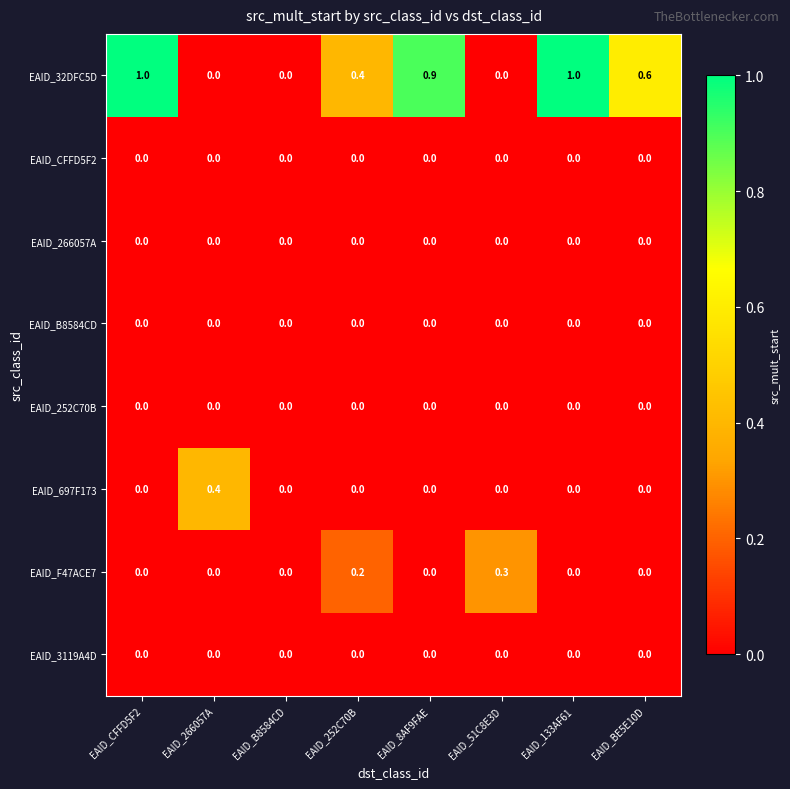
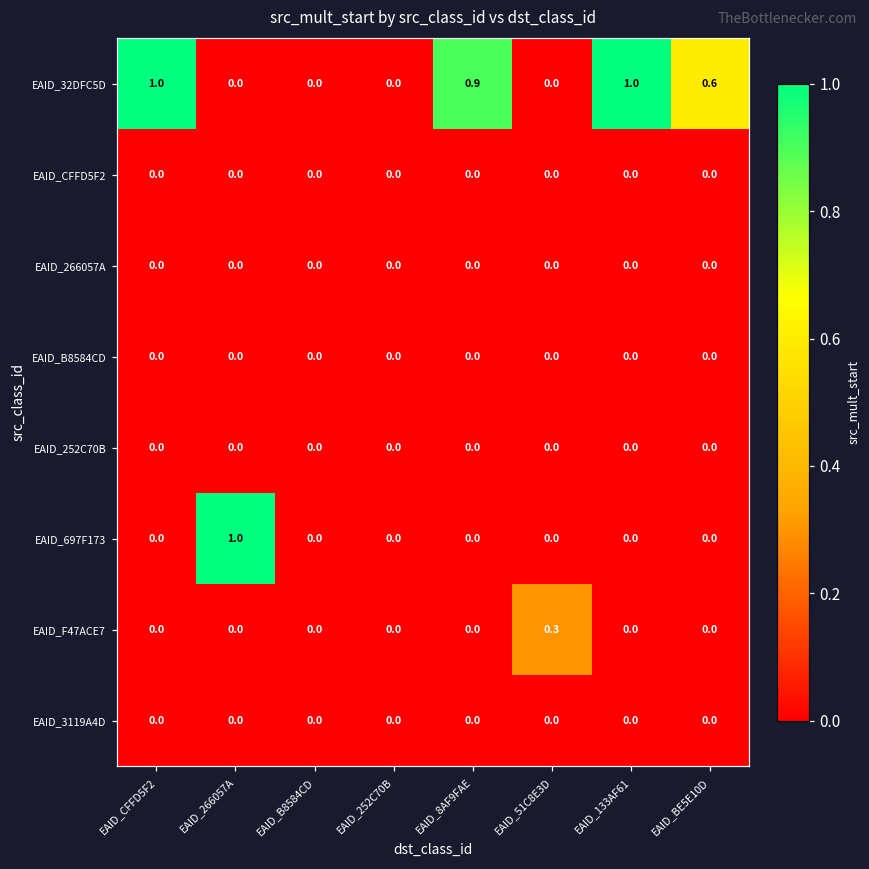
  {
    "EAID_32DFC5D": {
      "EAID_CFFD5F2": 1.0,
      "EAID_266057A": 0.0,
      "EAID_B8584CD": 0.0,
-     "EAID_252C70B": 0.4,
+     "EAID_252C70B": 0.0,
      "EAID_8AF9FAE": 0.9,
      "EAID_51C8E3D": 0.0,
      "EAID_133AF61": 1.0,
      "EAID_BE5E10D": 0.6
    },
    "EAID_CFFD5F2": {
      "EAID_CFFD5F2": 0.0,
      "EAID_266057A": 0.0,
      "EAID_B8584CD": 0.0,
      "EAID_252C70B": 0.0,
      "EAID_8AF9FAE": 0.0,
      "EAID_51C8E3D": 0.0,
      "EAID_133AF61": 0.0,
      "EAID_BE5E10D": 0.0
    },
    "EAID_266057A": {
      "EAID_CFFD5F2": 0.0,
      "EAID_266057A": 0.0,
      "EAID_B8584CD": 0.0,
      "EAID_252C70B": 0.0,
      "EAID_8AF9FAE": 0.0,
      "EAID_51C8E3D": 0.0,
      "EAID_133AF61": 0.0,
      "EAID_BE5E10D": 0.0
    },
    "EAID_B8584CD": {
      "EAID_CFFD5F2": 0.0,
      "EAID_266057A": 0.0,
      "EAID_B8584CD": 0.0,
      "EAID_252C70B": 0.0,
      "EAID_8AF9FAE": 0.0,
      "EAID_51C8E3D": 0.0,
      "EAID_133AF61": 0.0,
      "EAID_BE5E10D": 0.0
    },
    "EAID_252C70B": {
      "EAID_CFFD5F2": 0.0,
      "EAID_266057A": 0.0,
      "EAID_B8584CD": 0.0,
      "EAID_252C70B": 0.0,
      "EAID_8AF9FAE": 0.0,
      "EAID_51C8E3D": 0.0,
      "EAID_133AF61": 0.0,
      "EAID_BE5E10D": 0.0
    },
    "EAID_697F173": {
      "EAID_CFFD5F2": 0.0,
-     "EAID_266057A": 0.4,
+     "EAID_266057A": 1.0,
      "EAID_B8584CD": 0.0,
      "EAID_252C70B": 0.0,
      "EAID_8AF9FAE": 0.0,
      "EAID_51C8E3D": 0.0,
      "EAID_133AF61": 0.0,
      "EAID_BE5E10D": 0.0
    },
    "EAID_F47ACE7": {
      "EAID_CFFD5F2": 0.0,
      "EAID_266057A": 0.0,
      "EAID_B8584CD": 0.0,
-     "EAID_252C70B": 0.2,
+     "EAID_252C70B": 0.0,
      "EAID_8AF9FAE": 0.0,
      "EAID_51C8E3D": 0.3,
      "EAID_133AF61": 0.0,
      "EAID_BE5E10D": 0.0
    },
    "EAID_3119A4D": {
      "EAID_CFFD5F2": 0.0,
      "EAID_266057A": 0.0,
      "EAID_B8584CD": 0.0,
      "EAID_252C70B": 0.0,
      "EAID_8AF9FAE": 0.0,
      "EAID_51C8E3D": 0.0,
      "EAID_133AF61": 0.0,
      "EAID_BE5E10D": 0.0
    }
  }
